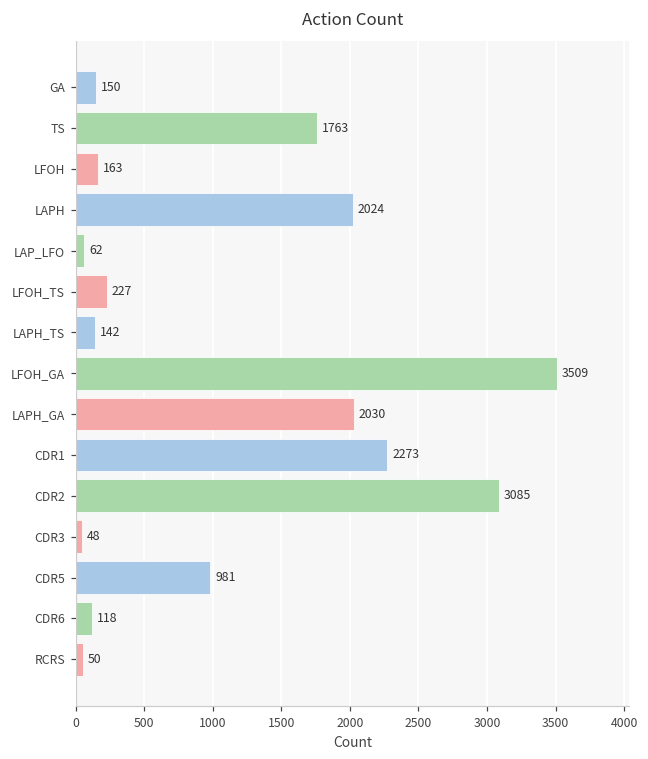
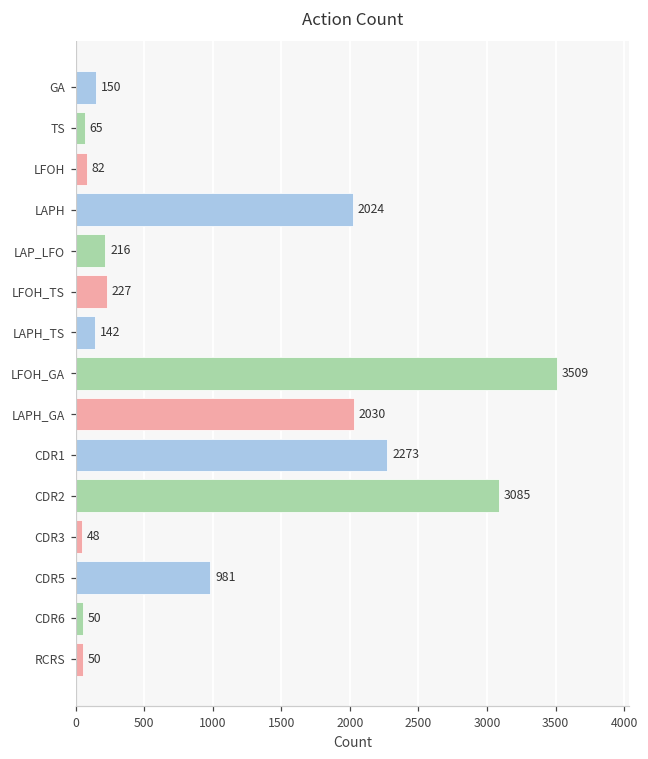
  {
    "GA": 150,
-   "TS": 1763,
-   "LFOH": 163,
+   "TS": 65,
+   "LFOH": 82,
    "LAPH": 2024,
-   "LAP_LFO": 62,
+   "LAP_LFO": 216,
    "LFOH_TS": 227,
    "LAPH_TS": 142,
    "LFOH_GA": 3509,
    "LAPH_GA": 2030,
    "CDR1": 2273,
    "CDR2": 3085,
    "CDR3": 48,
    "CDR5": 981,
-   "CDR6": 118,
+   "CDR6": 50,
    "RCRS": 50
  }
